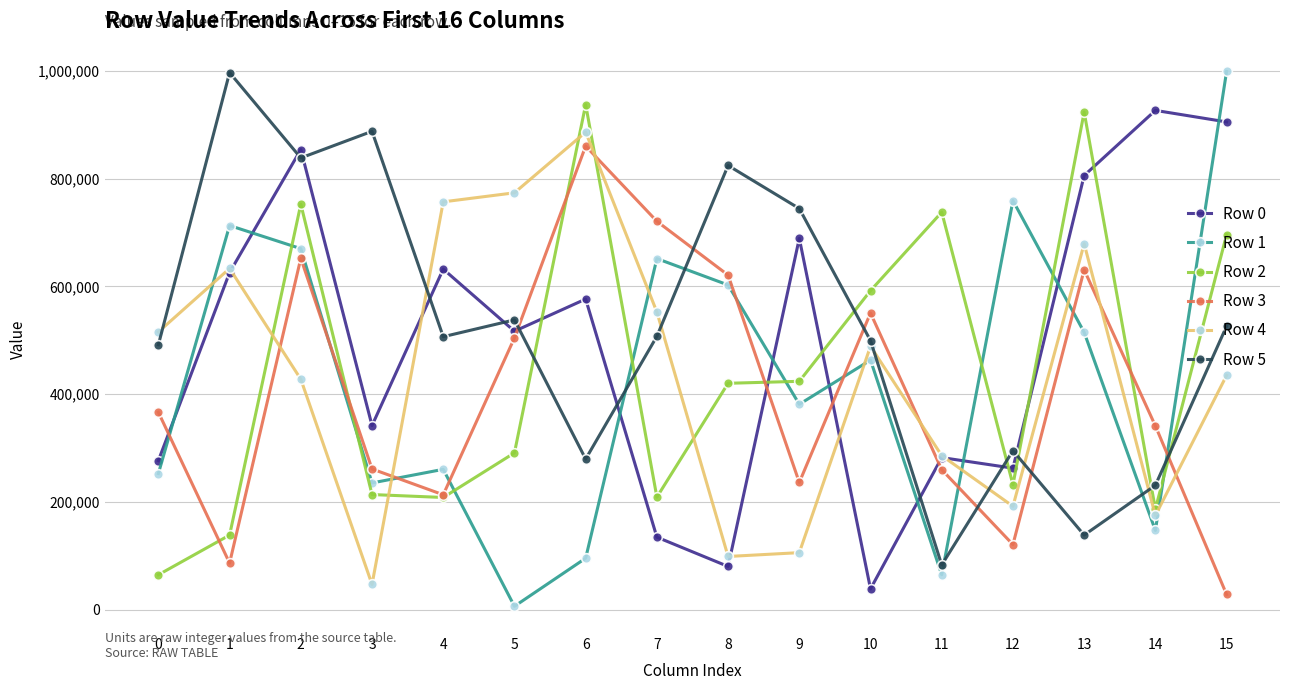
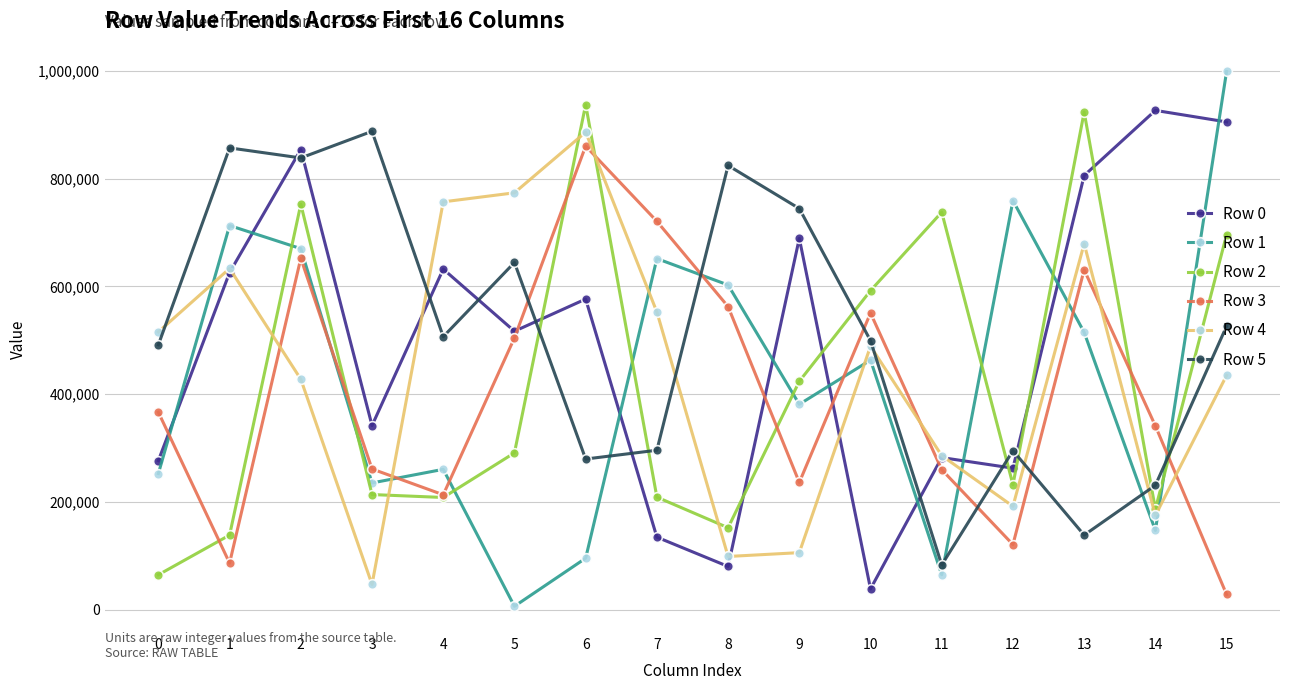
  {
    "Row 0": {
      "0": "280,000",
      "1": "630,000",
      "2": "850,000",
      "3": "340,000",
      "4": "630,000",
      "5": "520,000",
      "6": "580,000",
      "7": "130,000",
      "8": "80,000",
      "9": "690,000",
      "10": "40,000",
      "12": "260,000",
      "13": "810,000",
      "14": "930,000",
      "15": "910,000"
    },
    "Row 1": {
      "0": "250,000",
      "1": "710,000",
      "2": "670,000",
      "3": "240,000",
      "4": "260,000",
      "5": "10,000",
      "6": "100,000",
      "7": "650,000",
      "8": "600,000",
      "9": "380,000",
      "10": "460,000",
      "11": "60,000",
      "12": "760,000",
      "13": "510,000",
      "14": "150,000",
      "15": "1,000,000"
    },
    "Row 2": {
      "0": "60,000",
      "1": "140,000",
      "2": "750,000",
      "3": "210,000",
      "4": "210,000",
      "5": "290,000",
      "6": "940,000",
      "7": "210,000",
-     "8": "420,000",
+     "8": "150,000",
      "9": "420,000",
      "10": "590,000",
      "11": "740,000",
      "12": "230,000",
      "13": "920,000",
      "14": "190,000",
      "15": "700,000"
    },
    "Row 3": {
      "0": "370,000",
      "1": "90,000",
      "2": "650,000",
      "3": "260,000",
      "4": "210,000",
      "5": "500,000",
      "6": "860,000",
      "7": "720,000",
-     "8": "620,000",
+     "8": "560,000",
      "9": "240,000",
      "10": "550,000",
      "11": "260,000",
      "12": "120,000",
      "13": "630,000",
      "14": "340,000",
      "15": "30,000"
    },
    "Row 4": {
      "0": "520,000",
      "1": "630,000",
      "2": "430,000",
      "3": "50,000",
      "4": "760,000",
      "5": "770,000",
      "6": "890,000",
      "7": "550,000",
      "8": "100,000",
      "9": "110,000",
      "10": "490,000",
      "12": "190,000",
      "13": "680,000",
      "14": "170,000",
      "15": "430,000"
    },
    "Row 5": {
      "0": "490,000",
-     "1": "1,000,000",
+     "1": "860,000",
      "2": "840,000",
      "3": "890,000",
      "4": "510,000",
-     "5": "540,000",
+     "5": "640,000",
      "6": "280,000",
-     "7": "510,000",
+     "7": "300,000",
      "8": "820,000",
      "9": "740,000",
      "10": "500,000",
      "11": "80,000",
      "12": "300,000",
      "13": "140,000",
      "14": "230,000",
      "15": "530,000"
    }
  }
